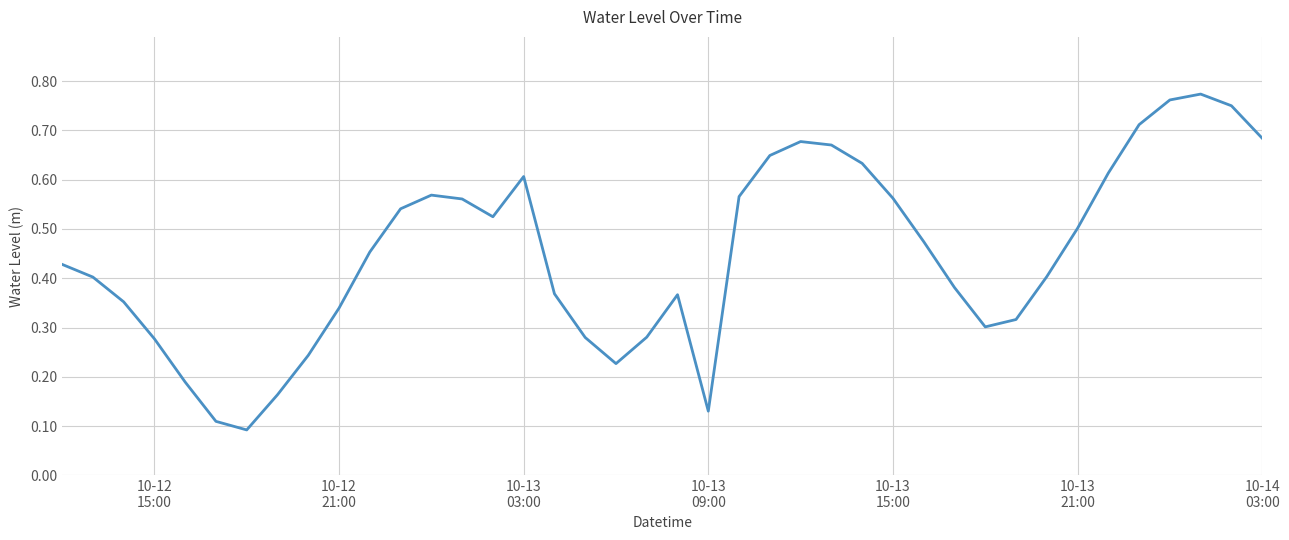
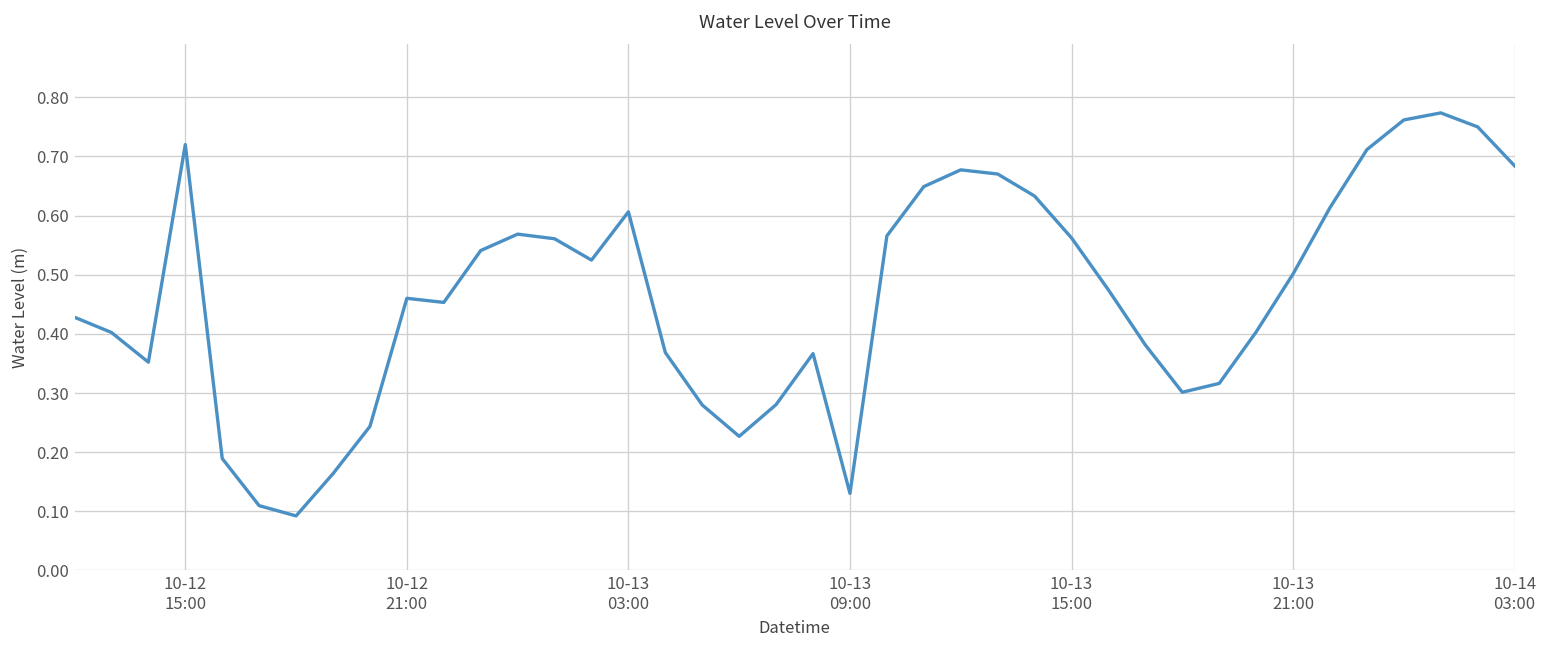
  {
-   "10-12 15:00": 0.28,
-   "10-12 21:00": 0.34,
+   "10-12 15:00": 0.72,
+   "10-12 21:00": 0.46,
    "10-13 03:00": 0.61,
    "10-13 09:00": 0.13,
    "10-13 15:00": 0.56,
    "10-13 21:00": 0.50,
    "10-14 03:00": 0.68
  }
